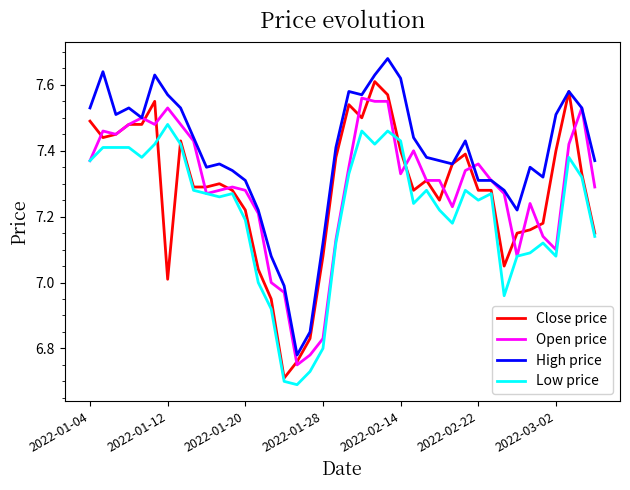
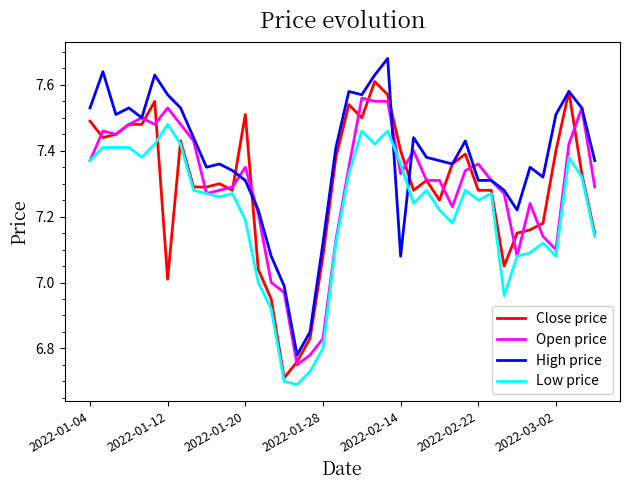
  {
    "Close price": {
      "2022-01-04": 7.49,
      "2022-01-12": 7.01,
-     "2022-01-20": 7.22,
+     "2022-01-20": 7.51,
      "2022-01-28": 7.08,
      "2022-02-14": 7.40,
      "2022-02-22": 7.28,
      "2022-03-02": 7.40
    },
    "Open price": {
      "2022-01-12": 7.53,
-     "2022-01-20": 7.28,
+     "2022-01-20": 7.35,
      "2022-01-28": 6.83,
      "2022-02-14": 7.33,
      "2022-02-22": 7.36,
      "2022-03-02": 7.10
    },
    "High price": {
      "2022-01-04": 7.53,
      "2022-01-12": 7.57,
      "2022-01-20": 7.31,
      "2022-01-28": 7.12,
-     "2022-02-14": 7.62,
+     "2022-02-14": 7.08,
      "2022-02-22": 7.31,
      "2022-03-02": 7.51
    },
    "Low price": {
      "2022-01-12": 7.48,
      "2022-01-20": 7.19,
      "2022-01-28": 6.80,
-     "2022-02-14": 7.43,
+     "2022-02-14": 7.36,
      "2022-02-22": 7.25,
      "2022-03-02": 7.08
    }
  }
